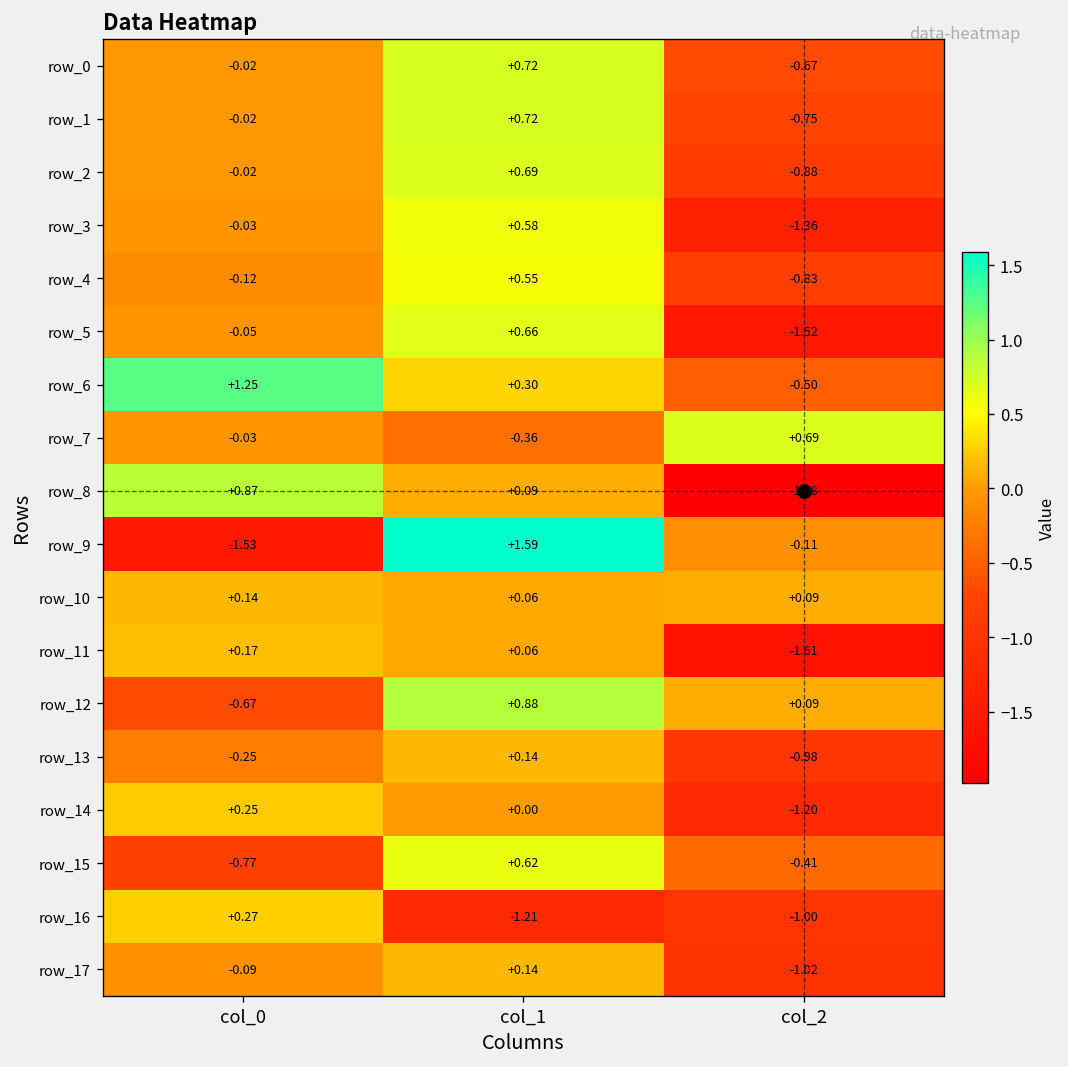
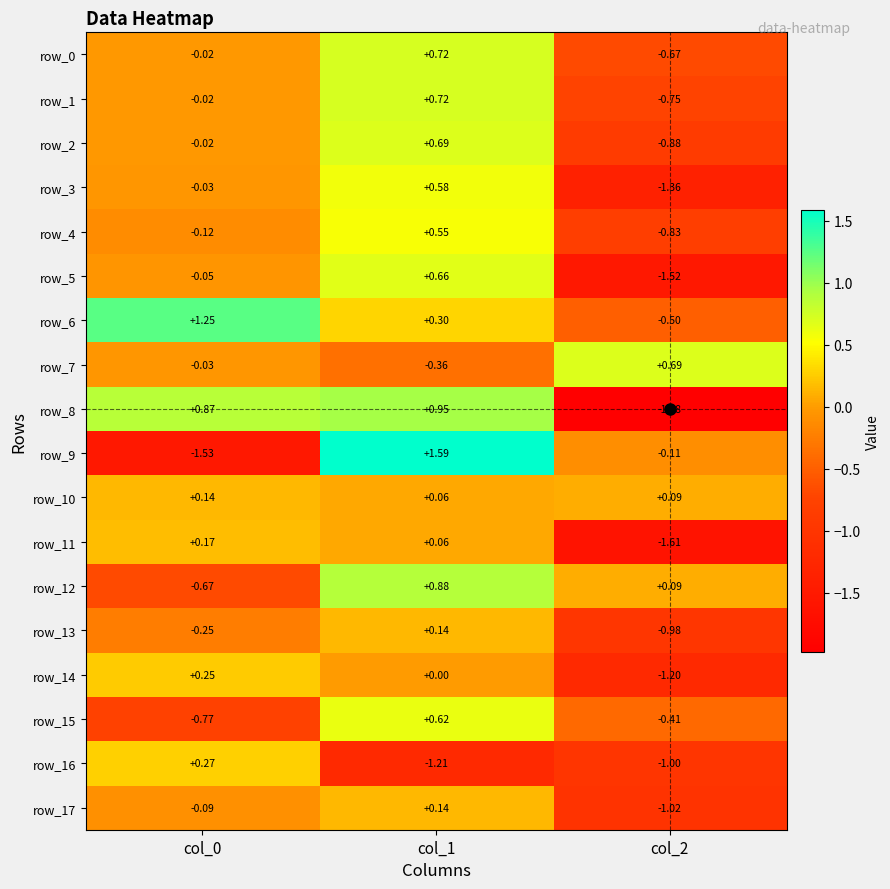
  {
    "row_0": {
      "col_0": "-0.02",
      "col_1": "+0.72",
      "col_2": "-0.67"
    },
    "row_1": {
      "col_0": "-0.02",
      "col_1": "+0.72",
      "col_2": "-0.75"
    },
    "row_2": {
      "col_0": "-0.02",
      "col_1": "+0.69",
      "col_2": "-0.88"
    },
    "row_3": {
      "col_0": "-0.03",
      "col_1": "+0.58",
      "col_2": "-1.36"
    },
    "row_4": {
      "col_0": "-0.12",
      "col_1": "+0.55",
      "col_2": "-0.83"
    },
    "row_5": {
      "col_0": "-0.05",
      "col_1": "+0.66",
      "col_2": "-1.52"
    },
    "row_6": {
      "col_0": "+1.25",
      "col_1": "+0.30",
      "col_2": "-0.50"
    },
    "row_7": {
      "col_0": "-0.03",
      "col_1": "-0.36",
      "col_2": "+0.69"
    },
    "row_8": {
      "col_0": "+0.87",
-     "col_1": "+0.09"
+     "col_1": "+0.95"
    },
    "row_9": {
      "col_0": "-1.53",
      "col_1": "+1.59",
      "col_2": "-0.11"
    },
    "row_10": {
      "col_0": "+0.14",
      "col_1": "+0.06",
      "col_2": "+0.09"
    },
    "row_11": {
      "col_0": "+0.17",
      "col_1": "+0.06",
      "col_2": "-1.61"
    },
    "row_12": {
      "col_0": "-0.67",
      "col_1": "+0.88",
      "col_2": "+0.09"
    },
    "row_13": {
      "col_0": "-0.25",
      "col_1": "+0.14",
      "col_2": "-0.98"
    },
    "row_14": {
      "col_0": "+0.25",
      "col_1": "+0.00",
      "col_2": "-1.20"
    },
    "row_15": {
      "col_0": "-0.77",
      "col_1": "+0.62",
      "col_2": "-0.41"
    },
    "row_16": {
      "col_0": "+0.27",
      "col_1": "-1.21",
      "col_2": "-1.00"
    },
    "row_17": {
      "col_0": "-0.09",
      "col_1": "+0.14",
      "col_2": "-1.02"
    }
  }
